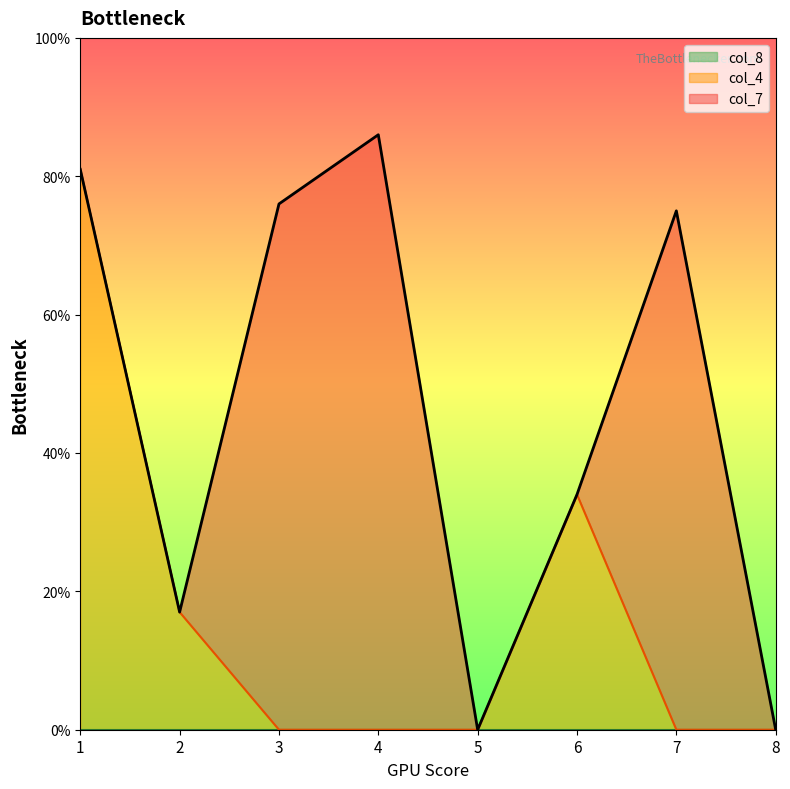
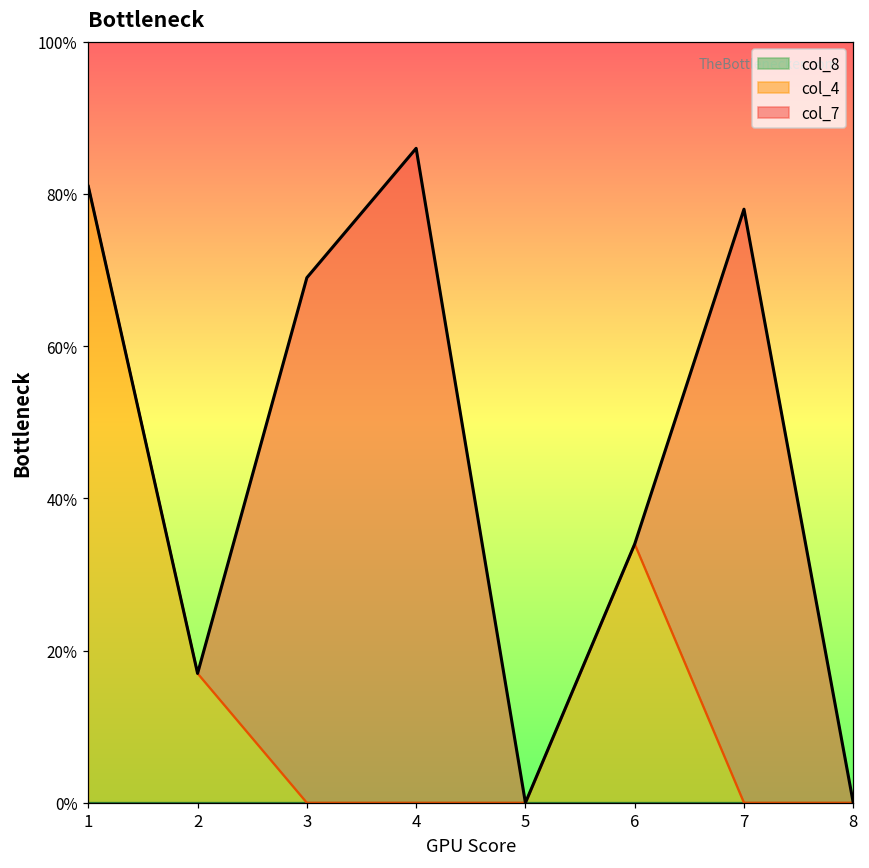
  {
    "col_8": {
      "1": "0%",
      "2": "0%",
      "6": "0%"
    },
    "col_7": {
-     "3": "76%",
+     "3": "69%",
      "4": "86%",
-     "7": "75%"
+     "7": "78%"
    }
  }
